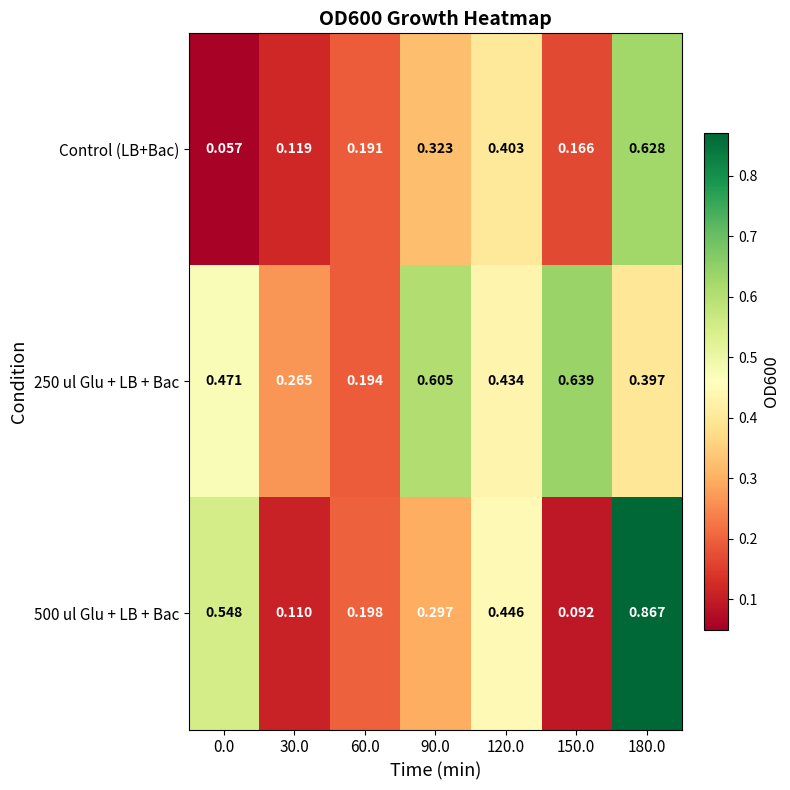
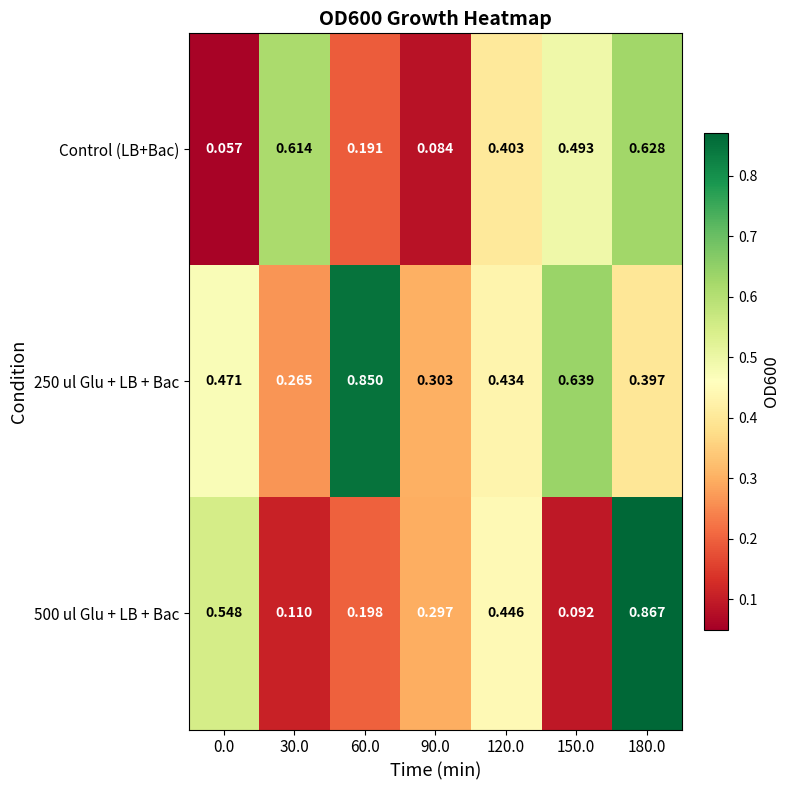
  {
    "Control (LB+Bac)": {
      "0.0": 0.057,
-     "30.0": 0.119,
+     "30.0": 0.614,
      "60.0": 0.191,
-     "90.0": 0.323,
+     "90.0": 0.084,
      "120.0": 0.403,
-     "150.0": 0.166,
+     "150.0": 0.493,
      "180.0": 0.628
    },
    "250 ul Glu + LB + Bac": {
      "0.0": 0.471,
      "30.0": 0.265,
-     "60.0": 0.194,
-     "90.0": 0.605,
+     "60.0": 0.850,
+     "90.0": 0.303,
      "120.0": 0.434,
      "150.0": 0.639,
      "180.0": 0.397
    },
    "500 ul Glu + LB + Bac": {
      "0.0": 0.548,
      "30.0": 0.110,
      "60.0": 0.198,
      "90.0": 0.297,
      "120.0": 0.446,
      "150.0": 0.092,
      "180.0": 0.867
    }
  }
